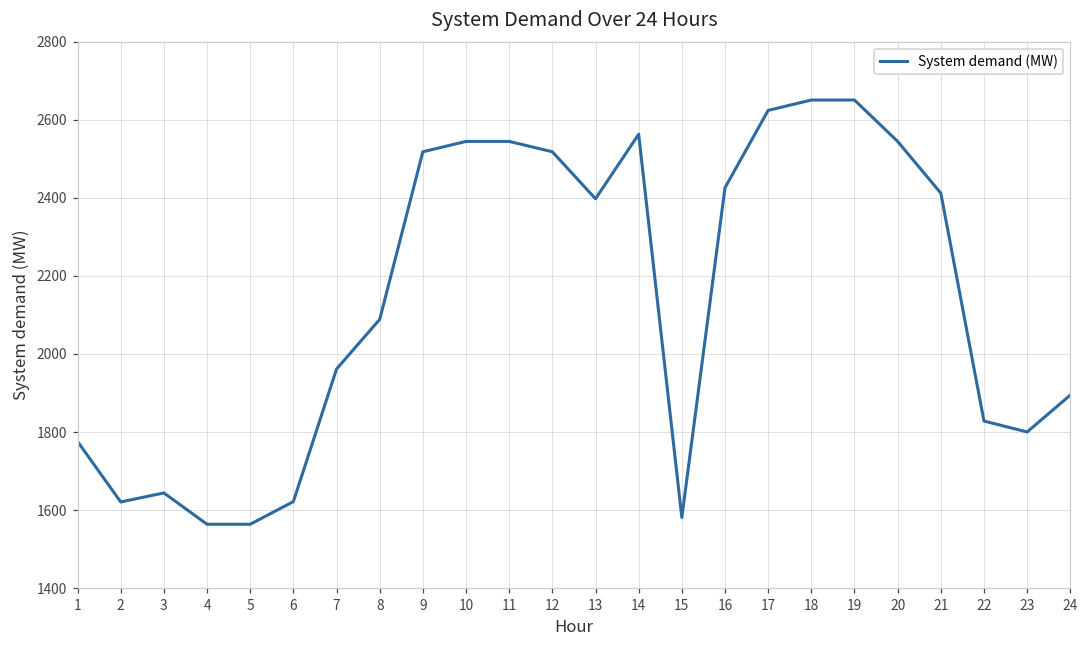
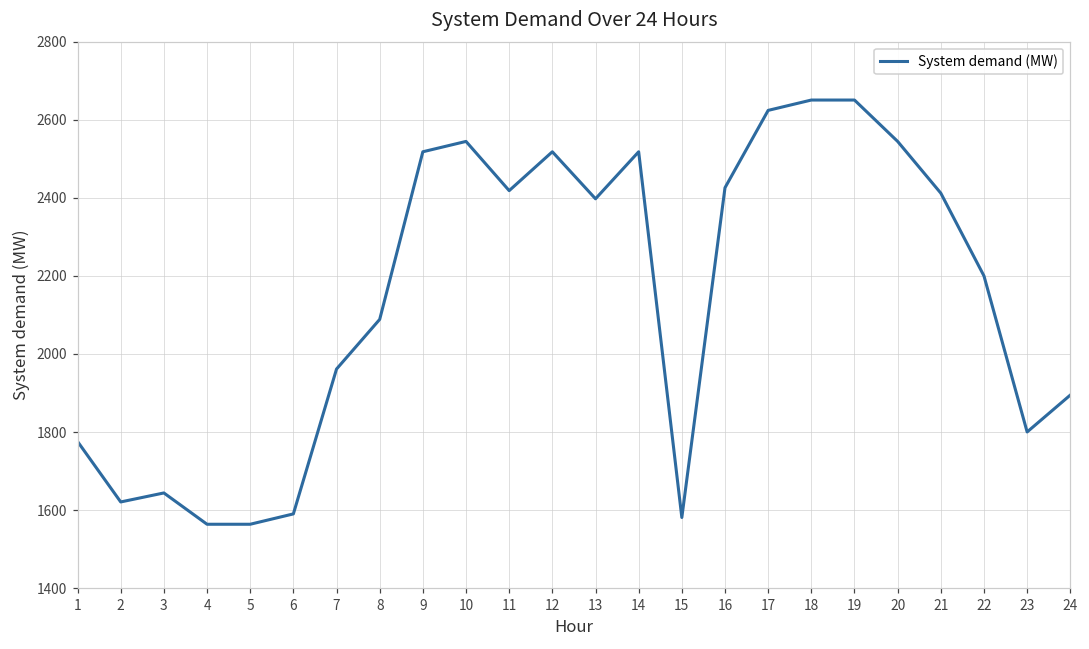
  {
    "1": 1780,
    "2": 1620,
    "3": 1640,
    "4": 1560,
    "5": 1560,
-   "6": 1620,
+   "6": 1590,
    "7": 1960,
    "8": 2090,
    "9": 2520,
    "10": 2540,
-   "11": 2540,
+   "11": 2420,
    "12": 2520,
    "13": 2400,
-   "14": 2560,
+   "14": 2520,
    "15": 1580,
    "16": 2430,
    "17": 2620,
    "18": 2650,
    "19": 2650,
    "20": 2540,
    "21": 2410,
-   "22": 1830,
+   "22": 2200,
    "23": 1800,
    "24": 1890
  }
